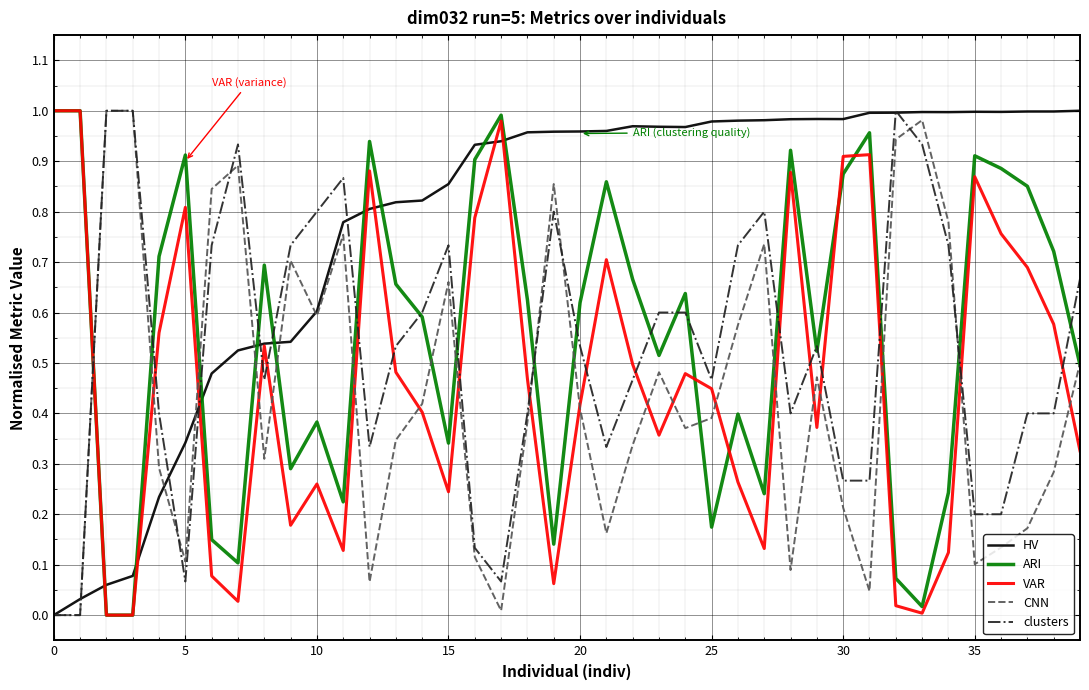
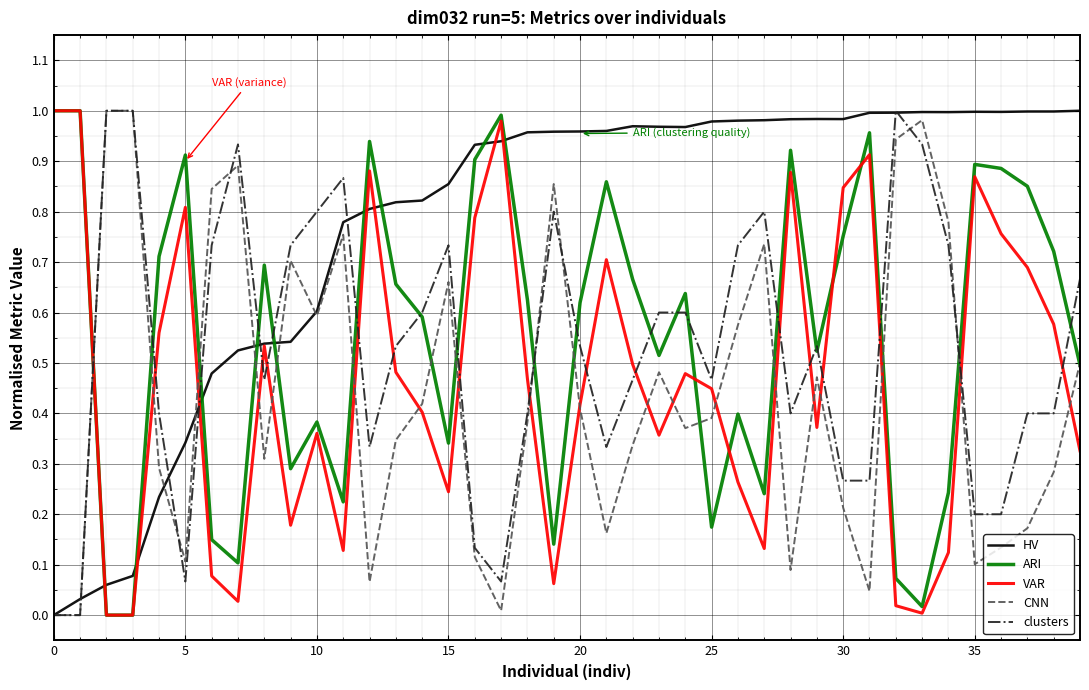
  {
    "ARI": {
      "5": 0.91,
      "10": 0.38,
      "15": 0.34,
      "20": 0.62,
      "25": 0.17,
-     "30": 0.87,
-     "35": 0.91
+     "30": 0.75,
+     "35": 0.89
    },
    "VAR": {
      "5": 0.81,
-     "10": 0.26,
+     "10": 0.36,
      "15": 0.24,
      "20": 0.42,
      "25": 0.45,
-     "30": 0.91,
+     "30": 0.85,
      "35": 0.87
    },
    "CNN": {
      "5": 0.11,
      "10": 0.59,
      "15": 0.66,
      "20": 0.41,
      "25": 0.39,
      "30": 0.21,
      "35": 0.10
    }
  }
